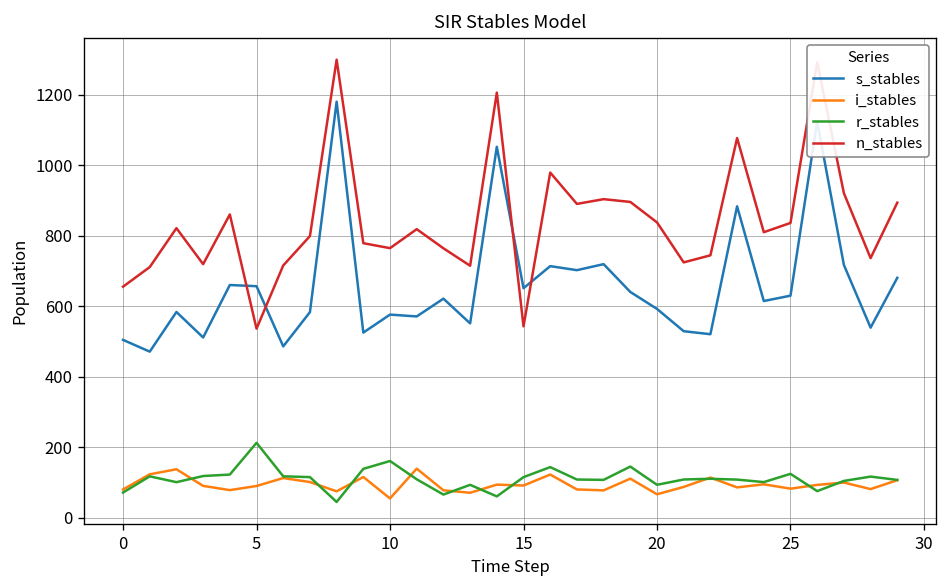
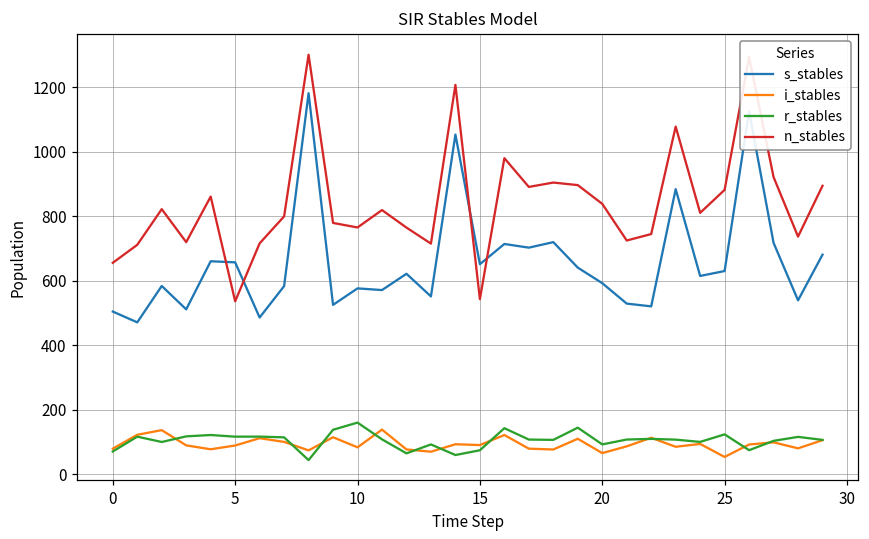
  {
    "s_stables": {
      "0": 500,
      "5": 660,
      "10": 580,
      "15": 650,
      "20": 590,
      "25": 630
    },
    "i_stables": {
      "0": 80,
      "5": 90,
-     "10": 50,
+     "10": 80,
      "15": 90,
      "20": 70,
-     "25": 80
+     "25": 50
    },
    "r_stables": {
      "0": 70,
-     "5": 210,
+     "5": 120,
      "10": 160,
-     "15": 110,
+     "15": 70,
      "20": 90,
      "25": 120
    },
    "n_stables": {
      "0": 660,
      "5": 540,
      "10": 760,
      "15": 540,
      "20": 840,
-     "25": 840
+     "25": 880
    }
  }
